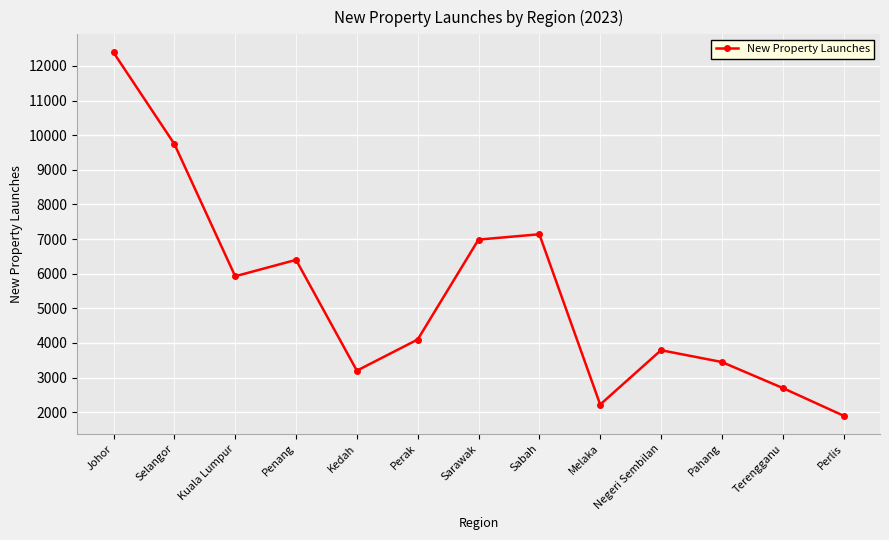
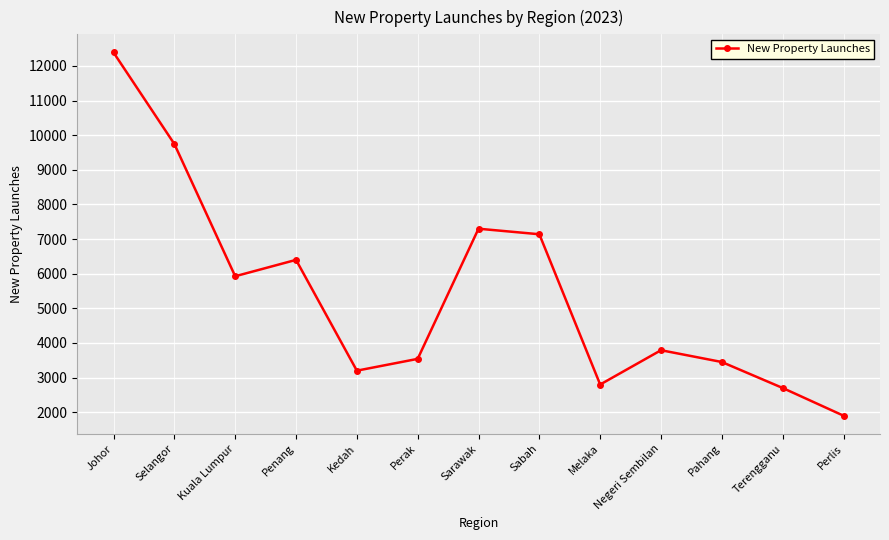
  {
    "Johor": 12400,
    "Selangor": 9700,
    "Kuala Lumpur": 5900,
    "Penang": 6400,
    "Kedah": 3200,
-   "Perak": 4100,
-   "Sarawak": 7000,
+   "Perak": 3500,
+   "Sarawak": 7300,
    "Sabah": 7100,
-   "Melaka": 2200,
+   "Melaka": 2800,
    "Negeri Sembilan": 3800,
    "Pahang": 3500,
    "Terengganu": 2700,
    "Perlis": 1900
  }
